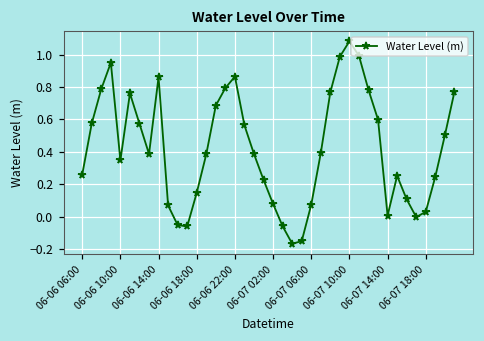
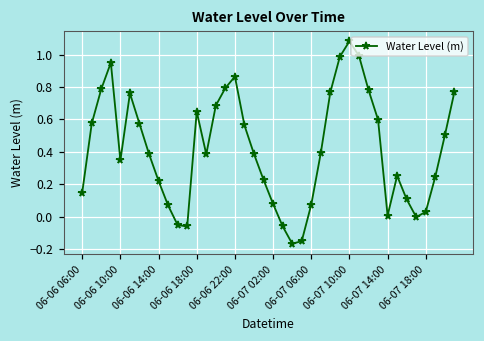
  {
-   "06-06 06:00": 0.26,
+   "06-06 06:00": 0.15,
    "06-06 10:00": 0.35,
-   "06-06 14:00": 0.86,
-   "06-06 18:00": 0.15,
+   "06-06 14:00": 0.22,
+   "06-06 18:00": 0.65,
    "06-06 22:00": 0.86,
    "06-07 02:00": 0.08,
    "06-07 06:00": 0.07,
    "06-07 10:00": 1.08,
    "06-07 14:00": 0.01,
    "06-07 18:00": 0.03
  }
